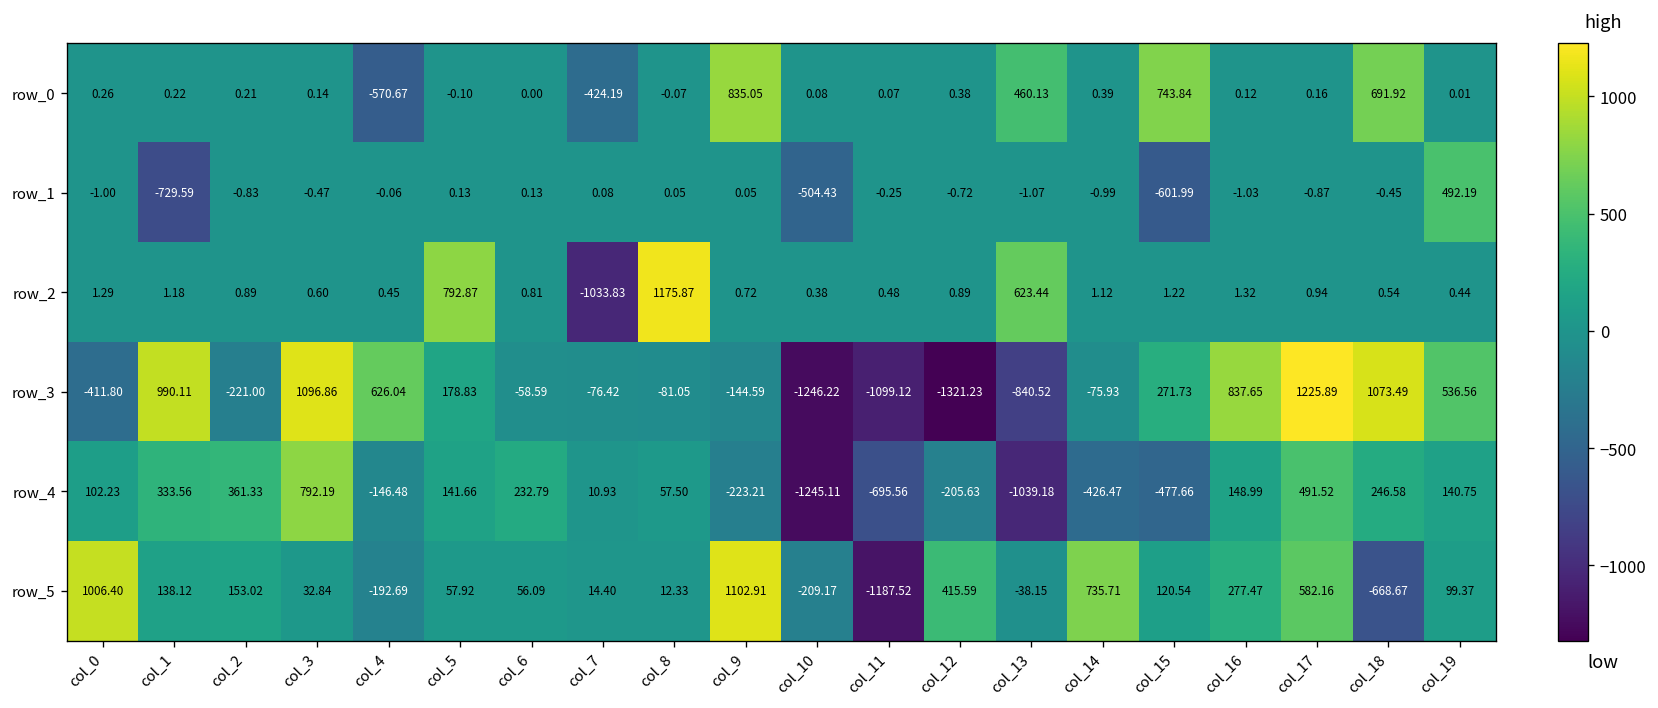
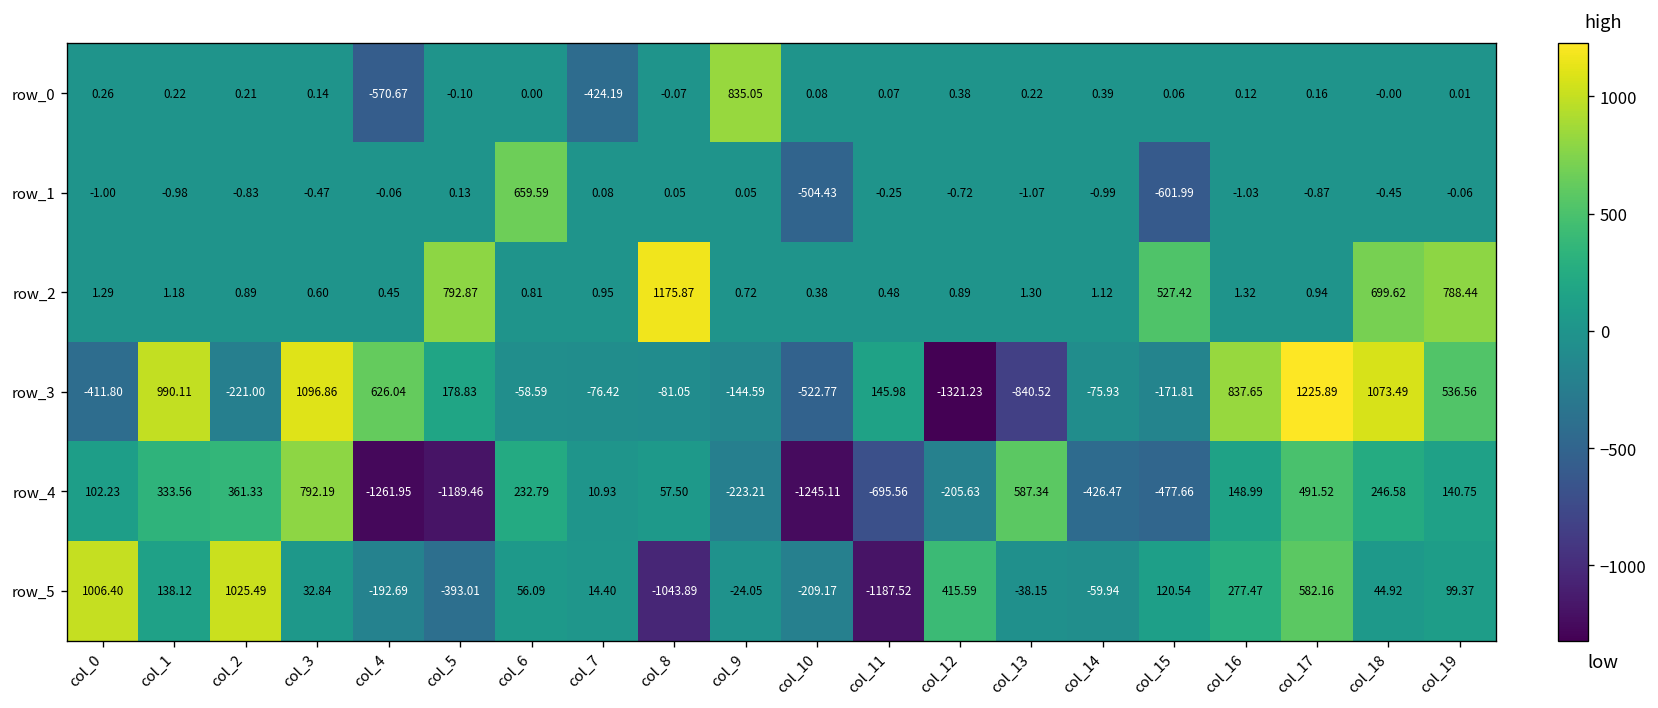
  {
    "row_0": {
      "col_0": 0.26,
      "col_1": 0.22,
      "col_2": 0.21,
      "col_3": 0.14,
      "col_4": -570.67,
      "col_5": -0.10,
      "col_6": 0.00,
      "col_7": -424.19,
      "col_8": -0.07,
      "col_9": 835.05,
      "col_10": 0.08,
      "col_11": 0.07,
      "col_12": 0.38,
-     "col_13": 460.13,
+     "col_13": 0.22,
      "col_14": 0.39,
-     "col_15": 743.84,
+     "col_15": 0.06,
      "col_16": 0.12,
      "col_17": 0.16,
-     "col_18": 691.92,
+     "col_18": -0.00,
      "col_19": 0.01
    },
    "row_1": {
      "col_0": -1.00,
-     "col_1": -729.59,
+     "col_1": -0.98,
      "col_2": -0.83,
      "col_3": -0.47,
      "col_4": -0.06,
      "col_5": 0.13,
-     "col_6": 0.13,
+     "col_6": 659.59,
      "col_7": 0.08,
      "col_8": 0.05,
      "col_9": 0.05,
      "col_10": -504.43,
      "col_11": -0.25,
      "col_12": -0.72,
      "col_13": -1.07,
      "col_14": -0.99,
      "col_15": -601.99,
      "col_16": -1.03,
      "col_17": -0.87,
      "col_18": -0.45,
-     "col_19": 492.19
+     "col_19": -0.06
    },
    "row_2": {
      "col_0": 1.29,
      "col_1": 1.18,
      "col_2": 0.89,
      "col_3": 0.60,
      "col_4": 0.45,
      "col_5": 792.87,
      "col_6": 0.81,
-     "col_7": -1033.83,
+     "col_7": 0.95,
      "col_8": 1175.87,
      "col_9": 0.72,
      "col_10": 0.38,
      "col_11": 0.48,
      "col_12": 0.89,
-     "col_13": 623.44,
+     "col_13": 1.30,
      "col_14": 1.12,
-     "col_15": 1.22,
+     "col_15": 527.42,
      "col_16": 1.32,
      "col_17": 0.94,
-     "col_18": 0.54,
-     "col_19": 0.44
+     "col_18": 699.62,
+     "col_19": 788.44
    },
    "row_3": {
      "col_0": -411.80,
      "col_1": 990.11,
      "col_2": -221.00,
      "col_3": 1096.86,
      "col_4": 626.04,
      "col_5": 178.83,
      "col_6": -58.59,
      "col_7": -76.42,
      "col_8": -81.05,
      "col_9": -144.59,
-     "col_10": -1246.22,
-     "col_11": -1099.12,
+     "col_10": -522.77,
+     "col_11": 145.98,
      "col_12": -1321.23,
      "col_13": -840.52,
      "col_14": -75.93,
-     "col_15": 271.73,
+     "col_15": -171.81,
      "col_16": 837.65,
      "col_17": 1225.89,
      "col_18": 1073.49,
      "col_19": 536.56
    },
    "row_4": {
      "col_0": 102.23,
      "col_1": 333.56,
      "col_2": 361.33,
      "col_3": 792.19,
-     "col_4": -146.48,
-     "col_5": 141.66,
+     "col_4": -1261.95,
+     "col_5": -1189.46,
      "col_6": 232.79,
      "col_7": 10.93,
      "col_8": 57.50,
      "col_9": -223.21,
      "col_10": -1245.11,
      "col_11": -695.56,
      "col_12": -205.63,
-     "col_13": -1039.18,
+     "col_13": 587.34,
      "col_14": -426.47,
      "col_15": -477.66,
      "col_16": 148.99,
      "col_17": 491.52,
      "col_18": 246.58,
      "col_19": 140.75
    },
    "row_5": {
      "col_0": 1006.40,
      "col_1": 138.12,
-     "col_2": 153.02,
+     "col_2": 1025.49,
      "col_3": 32.84,
      "col_4": -192.69,
-     "col_5": 57.92,
+     "col_5": -393.01,
      "col_6": 56.09,
      "col_7": 14.40,
-     "col_8": 12.33,
-     "col_9": 1102.91,
+     "col_8": -1043.89,
+     "col_9": -24.05,
      "col_10": -209.17,
      "col_11": -1187.52,
      "col_12": 415.59,
      "col_13": -38.15,
-     "col_14": 735.71,
+     "col_14": -59.94,
      "col_15": 120.54,
      "col_16": 277.47,
      "col_17": 582.16,
-     "col_18": -668.67,
+     "col_18": 44.92,
      "col_19": 99.37
    }
  }
